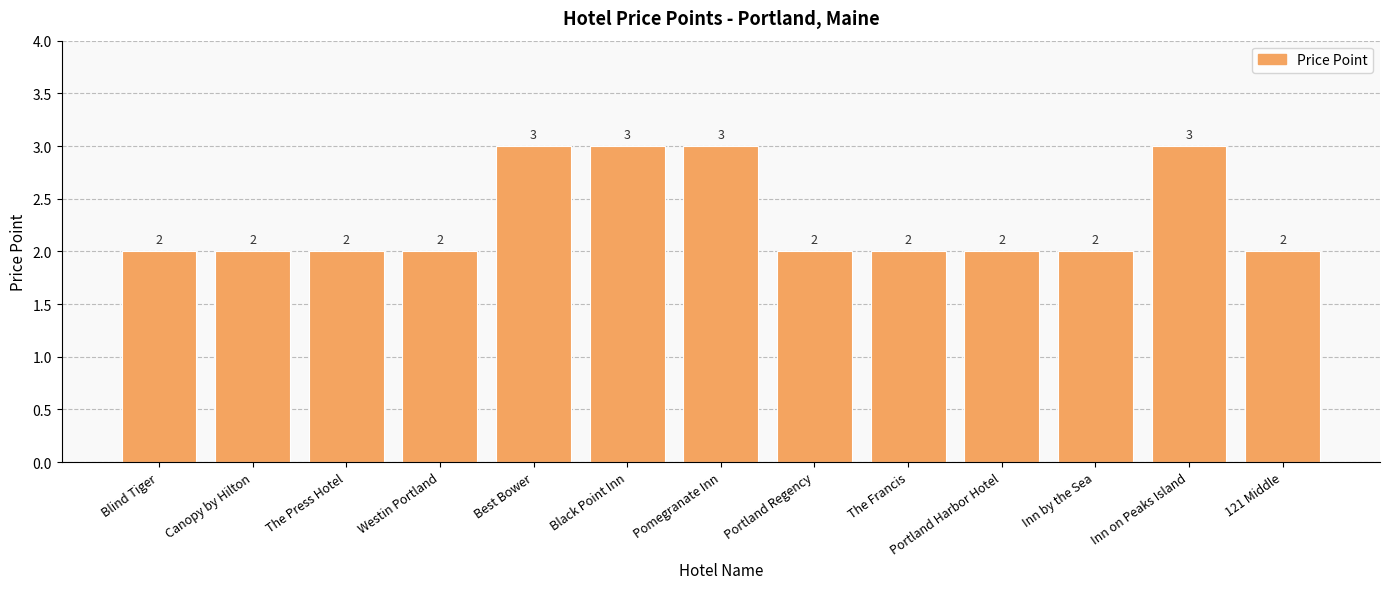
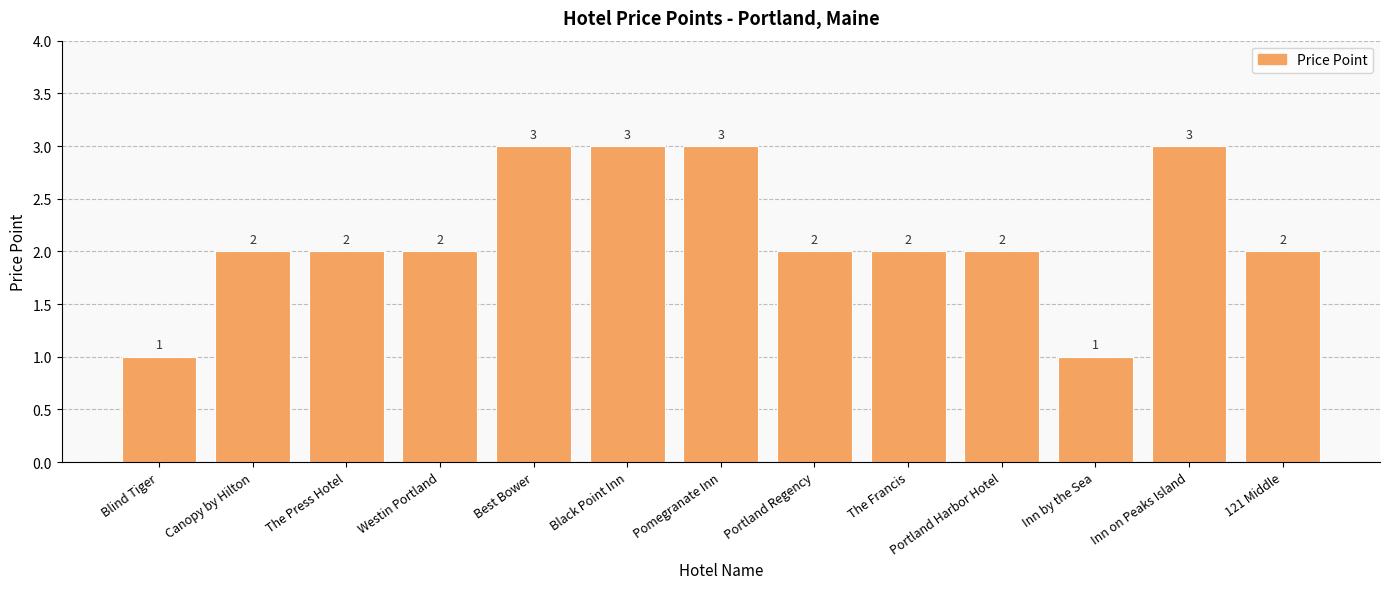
  {
-   "Blind Tiger": 2,
+   "Blind Tiger": 1,
    "Canopy by Hilton": 2,
    "The Press Hotel": 2,
    "Westin Portland": 2,
    "Best Bower": 3,
    "Black Point Inn": 3,
    "Pomegranate Inn": 3,
    "Portland Regency": 2,
    "The Francis": 2,
    "Portland Harbor Hotel": 2,
-   "Inn by the Sea": 2,
+   "Inn by the Sea": 1,
    "Inn on Peaks Island": 3,
    "121 Middle": 2
  }
